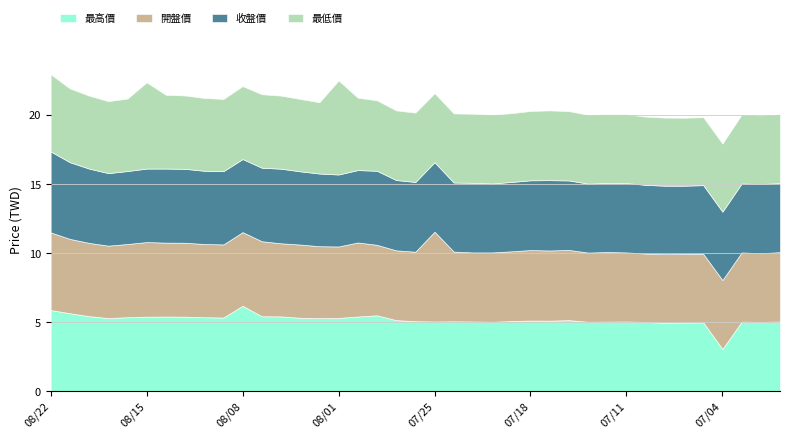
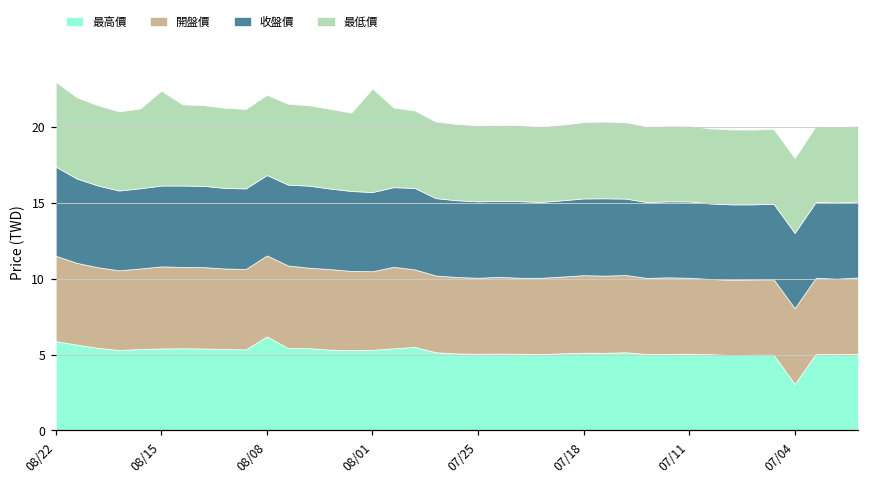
  {
    "最高價": {
      "08/22": 5.9,
      "08/15": 5.4,
      "08/08": 6.2,
      "08/01": 5.3,
      "07/25": 5.1,
      "07/18": 5.1,
      "07/11": 5.1,
      "07/04": 3.1
    },
    "開盤價": {
      "08/22": 5.6,
      "08/15": 5.4,
      "08/08": 5.3,
      "08/01": 5.2,
-     "07/25": 6.5,
+     "07/25": 5.0,
      "07/18": 5.1,
      "07/11": 5.0,
      "07/04": 5.0
    },
    "收盤價": {
      "08/22": 5.9,
      "08/15": 5.3,
      "08/08": 5.3,
      "08/01": 5.2,
      "07/25": 5.0,
      "07/18": 5.1,
      "07/11": 5.0,
      "07/04": 4.9
    },
    "最低價": {
      "08/22": 5.6,
      "08/15": 6.2,
      "08/08": 5.3,
      "08/01": 6.8,
      "07/25": 5.0,
      "07/18": 5.0,
      "07/11": 5.0,
      "07/04": 4.9
    }
  }
